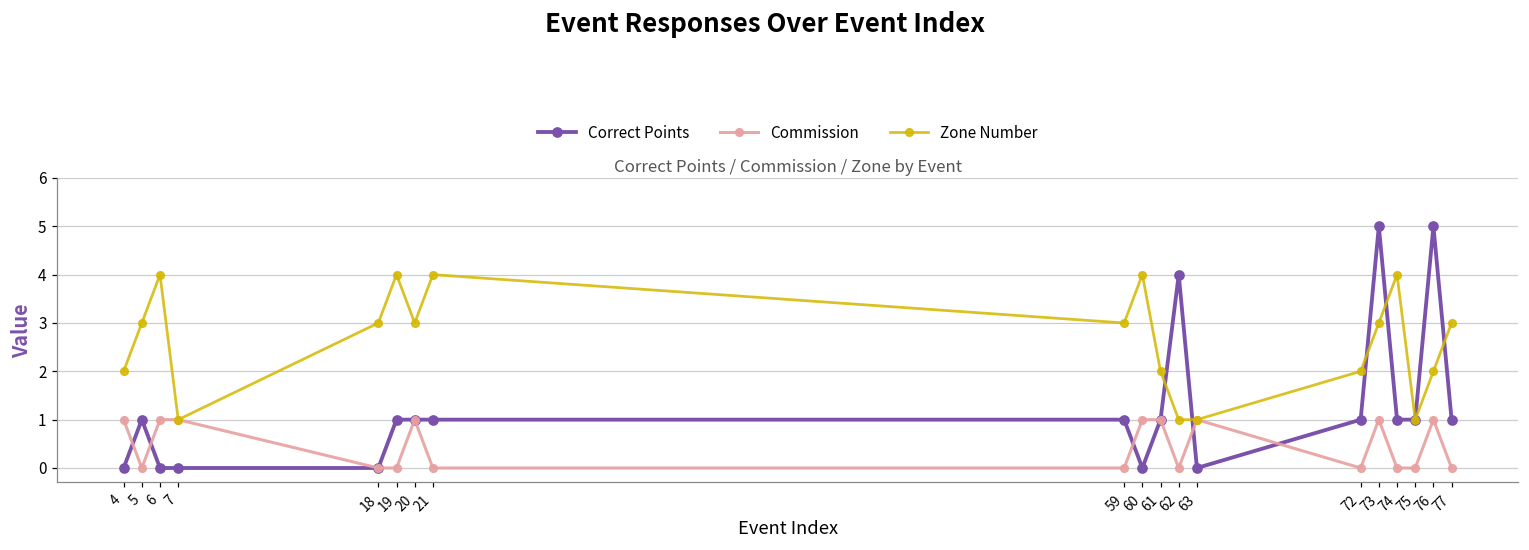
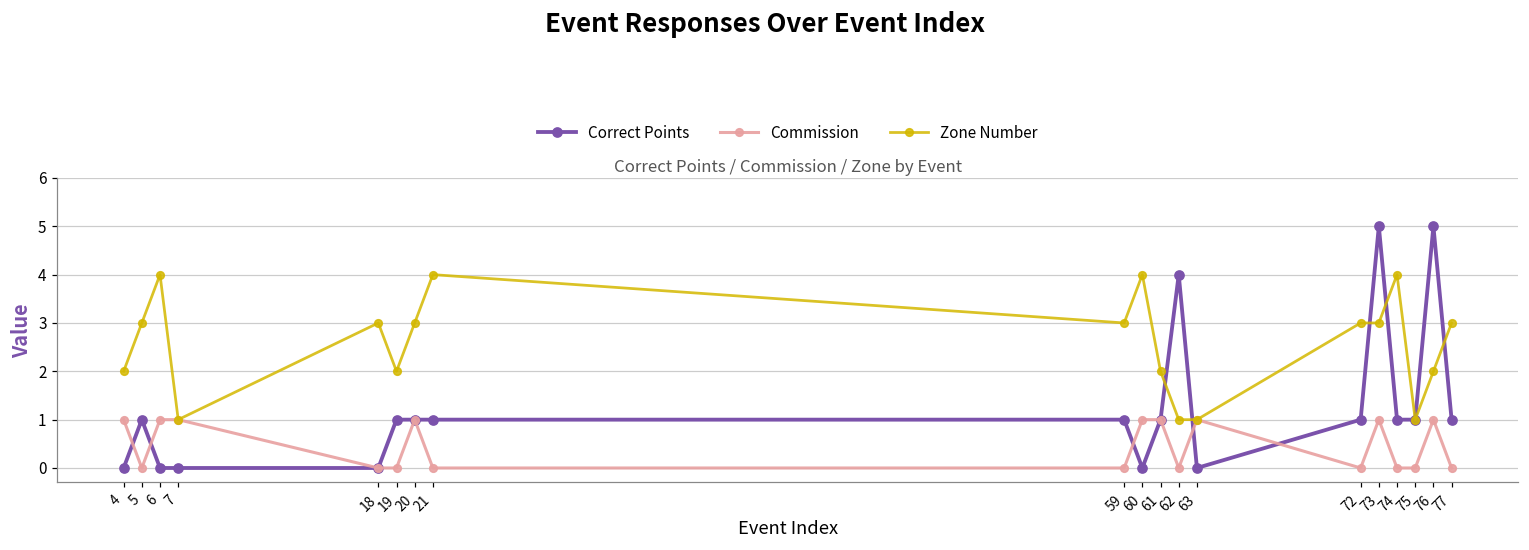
  {
    "Correct Points": {
      "4": 0,
      "5": 1,
      "6": 0,
      "7": 0,
      "19": 1,
      "21": 1,
      "59": 1,
      "60": 0,
      "62": 4,
      "63": 0,
      "72": 1,
      "73": 5,
      "74": 1,
      "76": 5,
      "77": 1
    },
    "Commission": {
      "4": 1,
      "5": 0,
      "6": 1,
      "19": 0,
      "21": 0,
      "59": 0,
      "60": 1,
      "62": 0,
      "72": 0,
      "73": 1,
      "74": 0,
      "75": 0,
      "76": 1,
      "77": 0
    },
    "Zone Number": {
      "4": 2,
      "5": 3,
      "6": 4,
      "18": 3,
-     "19": 4,
+     "19": 2,
      "20": 3,
      "21": 4,
      "59": 3,
      "60": 4,
      "61": 2,
      "62": 1,
-     "72": 2,
+     "72": 3,
      "73": 3,
      "74": 4,
      "76": 2,
      "77": 3
    }
  }
